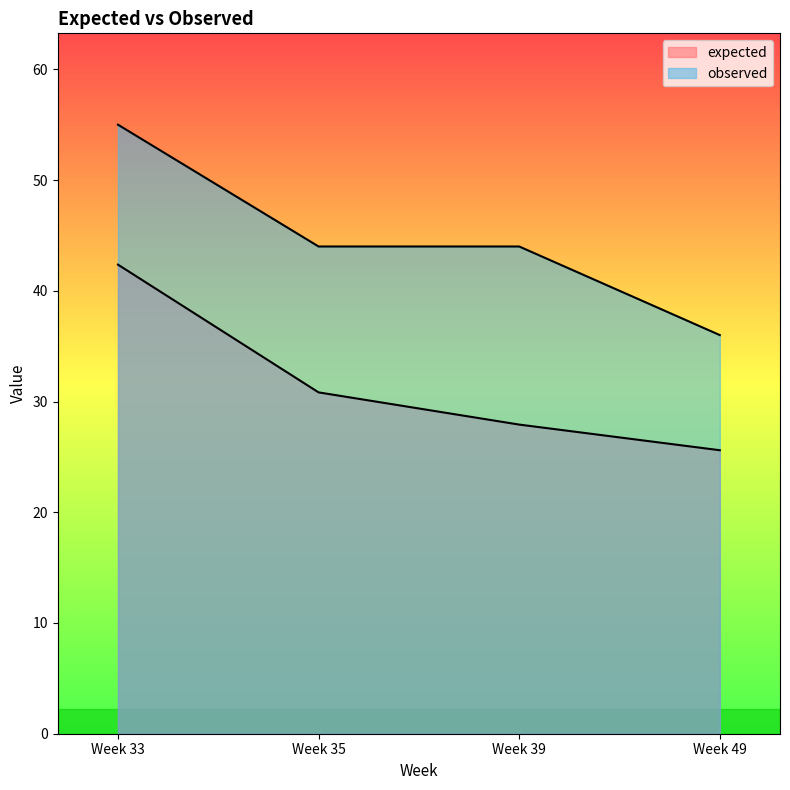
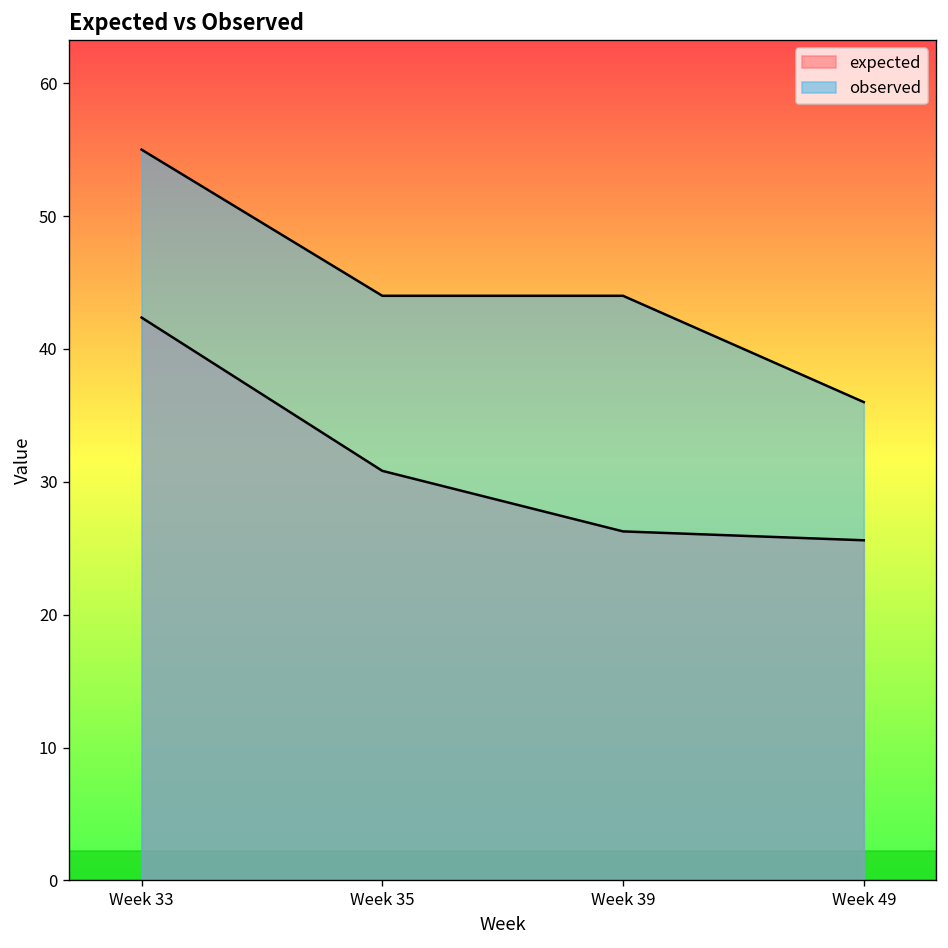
  {
    "expected": {
      "Week 33": 42.4,
      "Week 35": 30.8,
-     "Week 39": 27.9,
+     "Week 39": 26.3,
      "Week 49": 25.6
    },
    "observed": {
      "Week 33": 55.0,
      "Week 35": 44.0,
      "Week 39": 44.0,
      "Week 49": 36.0
    }
  }
